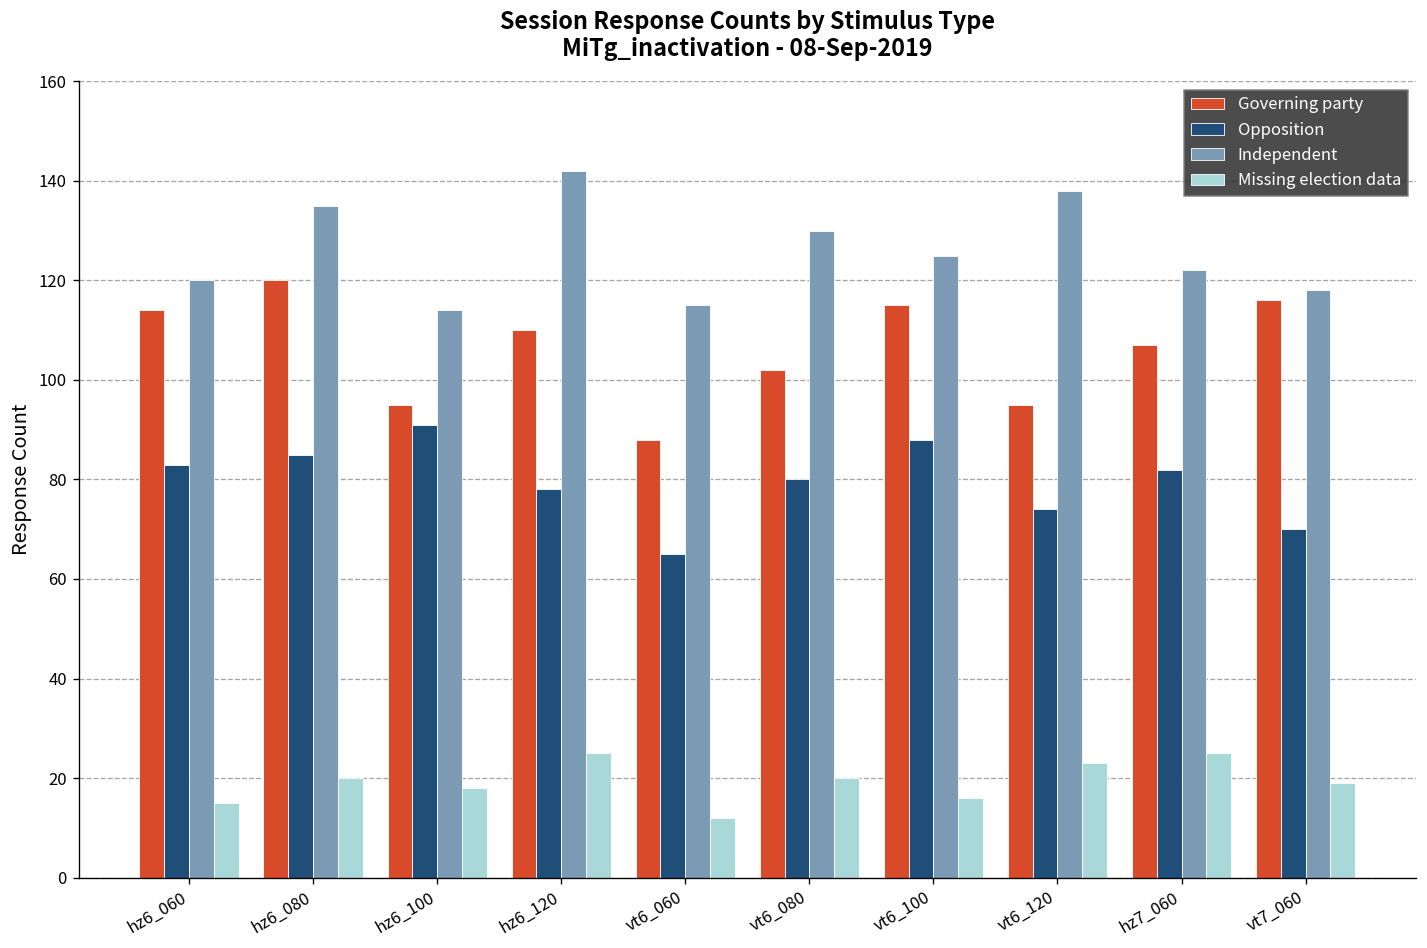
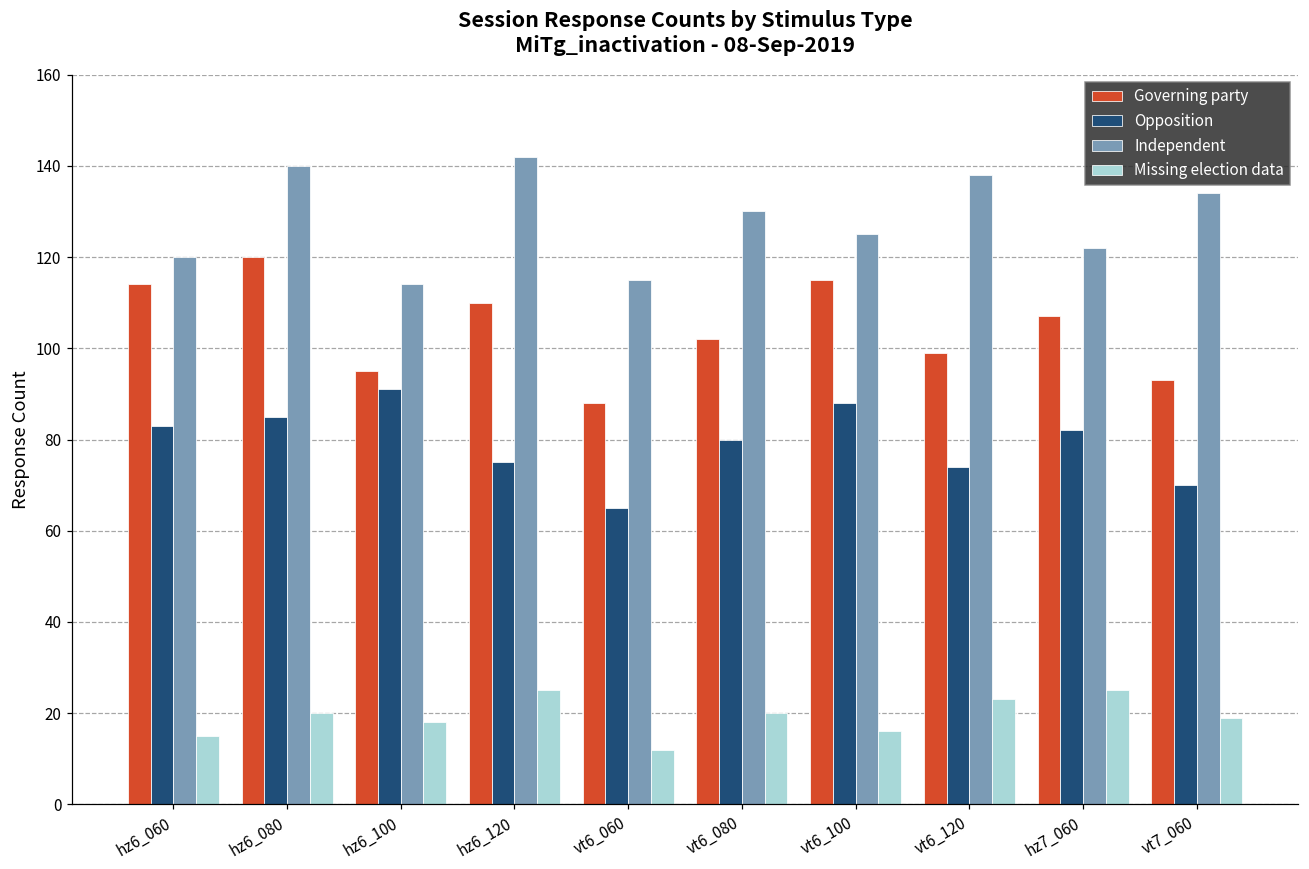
  {
    "Governing party": {
      "hz6_060": 114,
      "hz6_080": 120,
      "hz6_100": 95,
      "hz6_120": 110,
      "vt6_060": 88,
      "vt6_080": 102,
      "vt6_100": 115,
-     "vt6_120": 95,
+     "vt6_120": 99,
      "hz7_060": 107,
-     "vt7_060": 116
+     "vt7_060": 93
    },
    "Opposition": {
      "hz6_060": 83,
      "hz6_080": 85,
      "hz6_100": 91,
-     "hz6_120": 78,
+     "hz6_120": 75,
      "vt6_060": 65,
      "vt6_080": 80,
      "vt6_100": 88,
      "vt6_120": 74,
      "hz7_060": 82,
      "vt7_060": 70
    },
    "Independent": {
      "hz6_060": 120,
-     "hz6_080": 135,
+     "hz6_080": 140,
      "hz6_100": 114,
      "hz6_120": 142,
      "vt6_060": 115,
      "vt6_080": 130,
      "vt6_100": 125,
      "vt6_120": 138,
      "hz7_060": 122,
-     "vt7_060": 118
+     "vt7_060": 134
    },
    "Missing election data": {
      "hz6_060": 15,
      "hz6_080": 20,
      "hz6_100": 18,
      "hz6_120": 25,
      "vt6_060": 12,
      "vt6_080": 20,
      "vt6_100": 16,
      "vt6_120": 23,
      "hz7_060": 25,
      "vt7_060": 19
    }
  }
